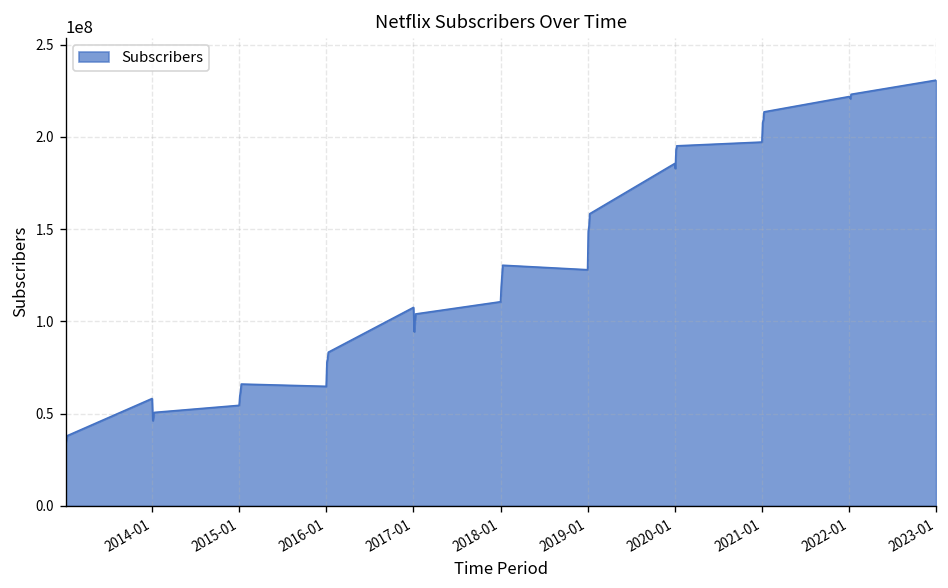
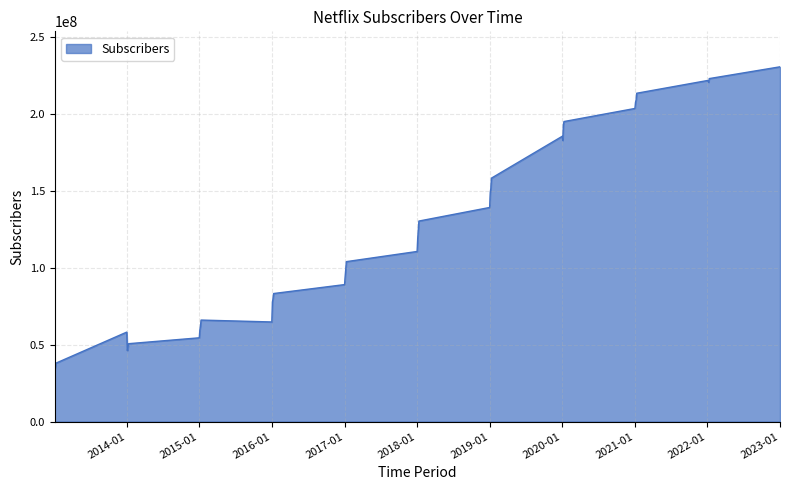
  {
    "2014-01": 58000000,
    "2015-01": 54000000,
    "2016-01": 65000000,
-   "2017-01": 108000000,
+   "2017-01": 89000000,
    "2018-01": 111000000,
-   "2019-01": 128000000,
+   "2019-01": 139000000,
    "2020-01": 186000000,
-   "2021-01": 197000000,
+   "2021-01": 204000000,
    "2022-01": 222000000,
    "2023-01": 231000000
  }
